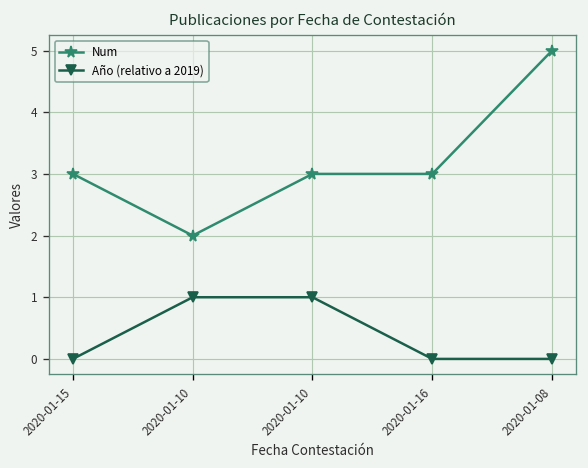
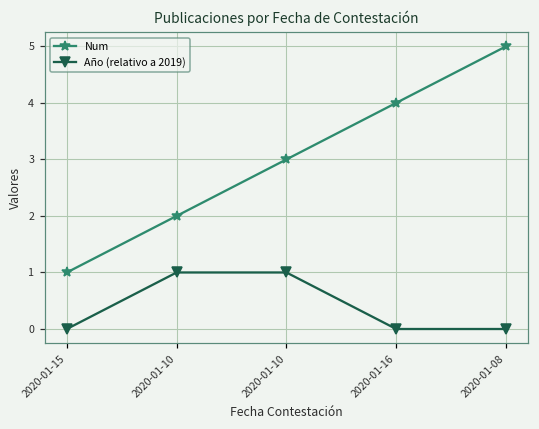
  {
    "Num": {
-     "2020-01-15": 3,
-     "2020-01-16": 3,
+     "2020-01-15": 1,
+     "2020-01-16": 4,
      "2020-01-08": 5
    },
    "Año (relativo a 2019)": {
      "2020-01-15": 0,
      "2020-01-16": 0,
      "2020-01-08": 0
    }
  }
